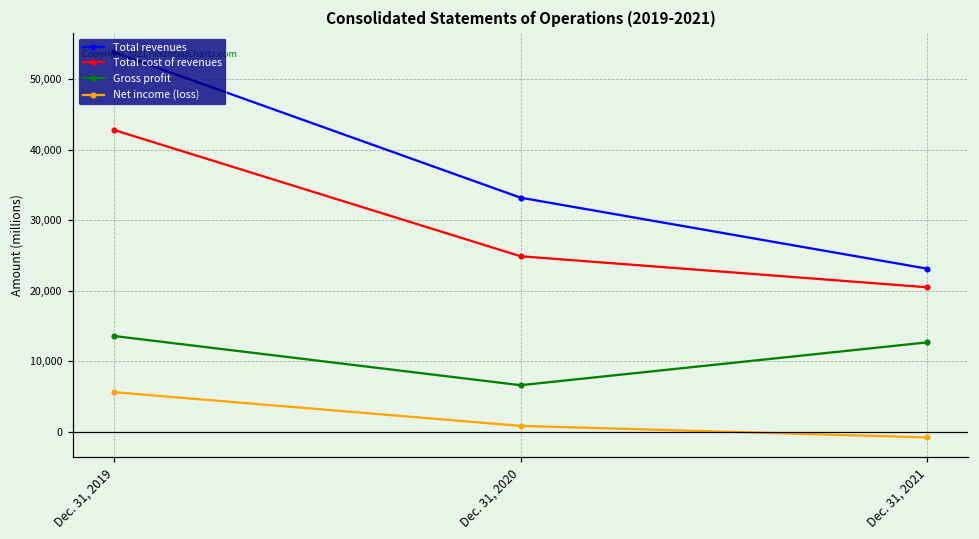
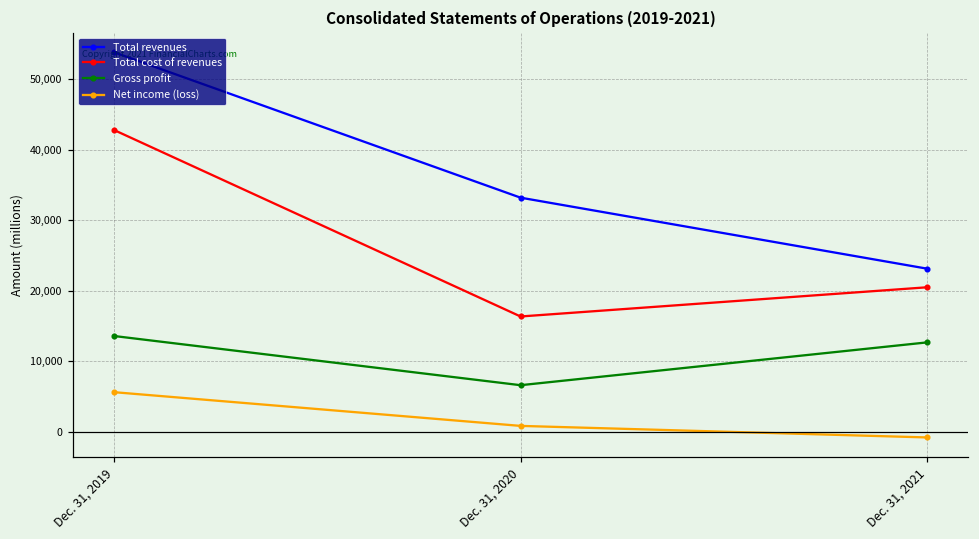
  {
    "Total revenues": {
      "Dec. 31, 2020": "33,000",
      "Dec. 31, 2021": "23,000"
    },
    "Total cost of revenues": {
      "Dec. 31, 2019": "43,000",
-     "Dec. 31, 2020": "25,000",
+     "Dec. 31, 2020": "16,000",
      "Dec. 31, 2021": "21,000"
    },
    "Gross profit": {
      "Dec. 31, 2019": "14,000",
      "Dec. 31, 2020": "7,000",
      "Dec. 31, 2021": "13,000"
    },
    "Net income (loss)": {
      "Dec. 31, 2019": "6,000",
      "Dec. 31, 2020": "1,000",
      "Dec. 31, 2021": "-1,000"
    }
  }
